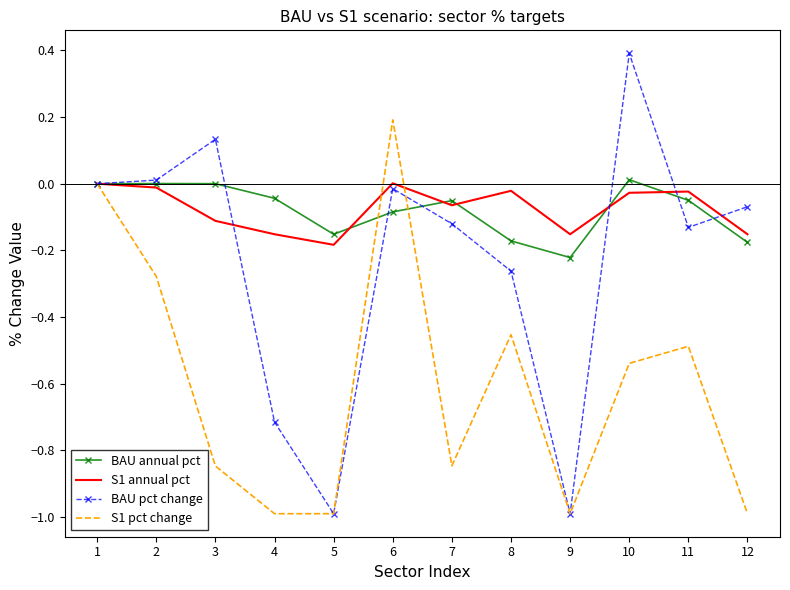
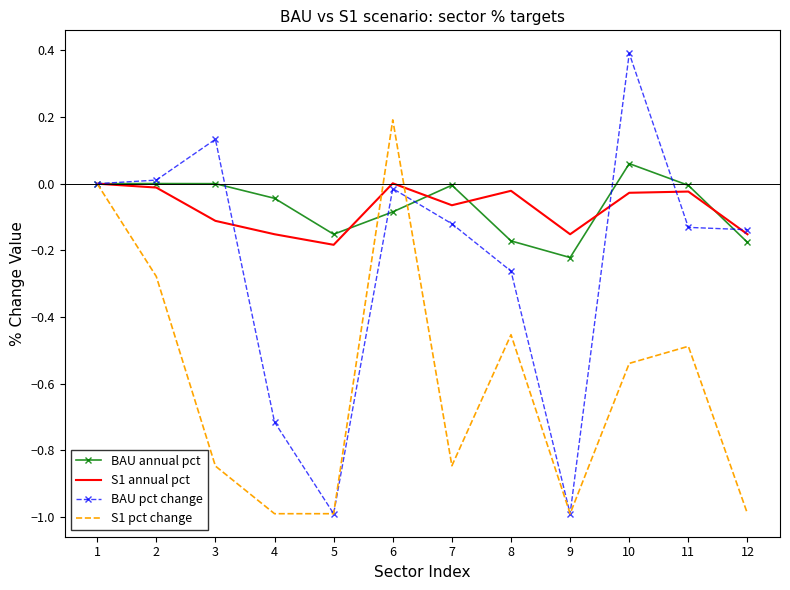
  {
    "BAU annual pct": {
      "2": 0.00,
      "3": 0.00,
      "4": -0.04,
      "5": -0.15,
      "6": -0.08,
-     "7": -0.05,
+     "7": 0.00,
      "8": -0.17,
      "9": -0.22,
-     "10": 0.01,
-     "11": -0.05,
+     "10": 0.06,
+     "11": -0.01,
      "12": -0.18
    },
    "S1 annual pct": {
      "2": -0.01,
      "3": -0.11,
      "4": -0.15,
      "5": -0.18,
      "6": 0.00,
      "7": -0.06,
      "8": -0.02,
      "9": -0.15,
      "10": -0.03,
      "11": -0.02,
      "12": -0.15
    },
    "BAU pct change": {
      "2": 0.01,
      "3": 0.13,
      "4": -0.71,
      "6": -0.01,
      "7": -0.12,
      "8": -0.26,
      "10": 0.39,
      "11": -0.13,
-     "12": -0.07
+     "12": -0.14
    },
    "S1 pct change": {
      "2": -0.28,
      "3": -0.85,
      "4": -0.99,
      "6": 0.19,
      "7": -0.85,
      "8": -0.45,
      "10": -0.54,
      "11": -0.49,
      "12": -0.99
    }
  }
